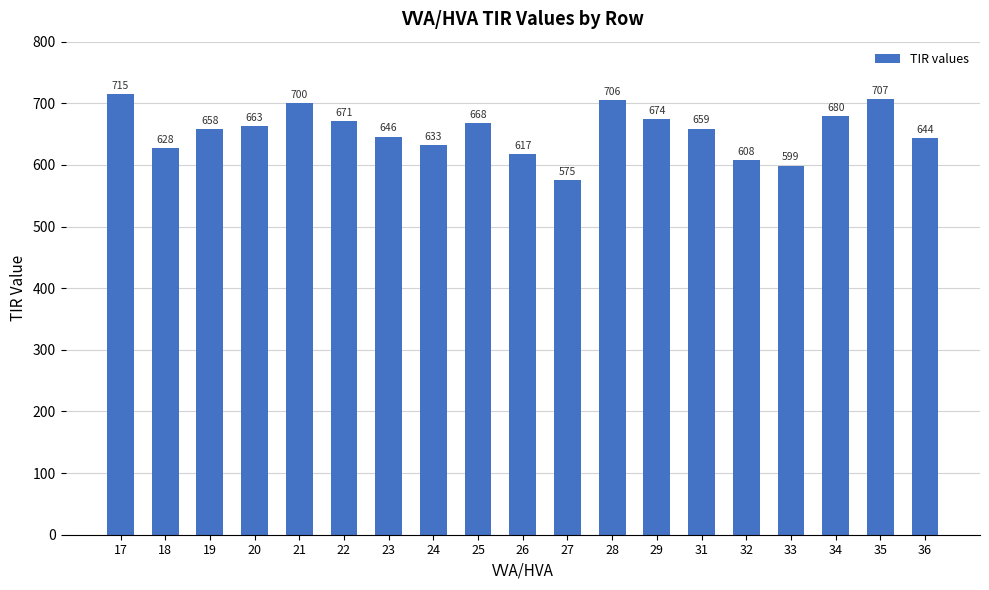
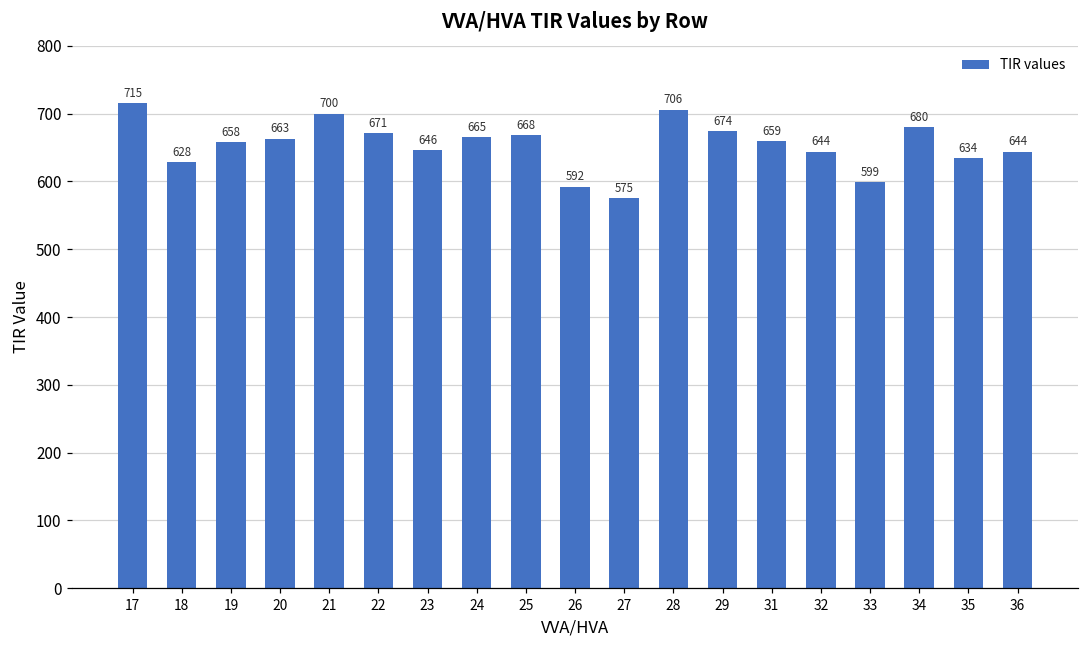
  {
    "17": 715,
    "18": 628,
    "19": 658,
    "20": 663,
    "21": 700,
    "22": 671,
    "23": 646,
-   "24": 633,
+   "24": 665,
    "25": 668,
-   "26": 617,
+   "26": 592,
    "27": 575,
    "28": 706,
    "29": 674,
    "31": 659,
-   "32": 608,
+   "32": 644,
    "33": 599,
    "34": 680,
-   "35": 707,
+   "35": 634,
    "36": 644
  }
